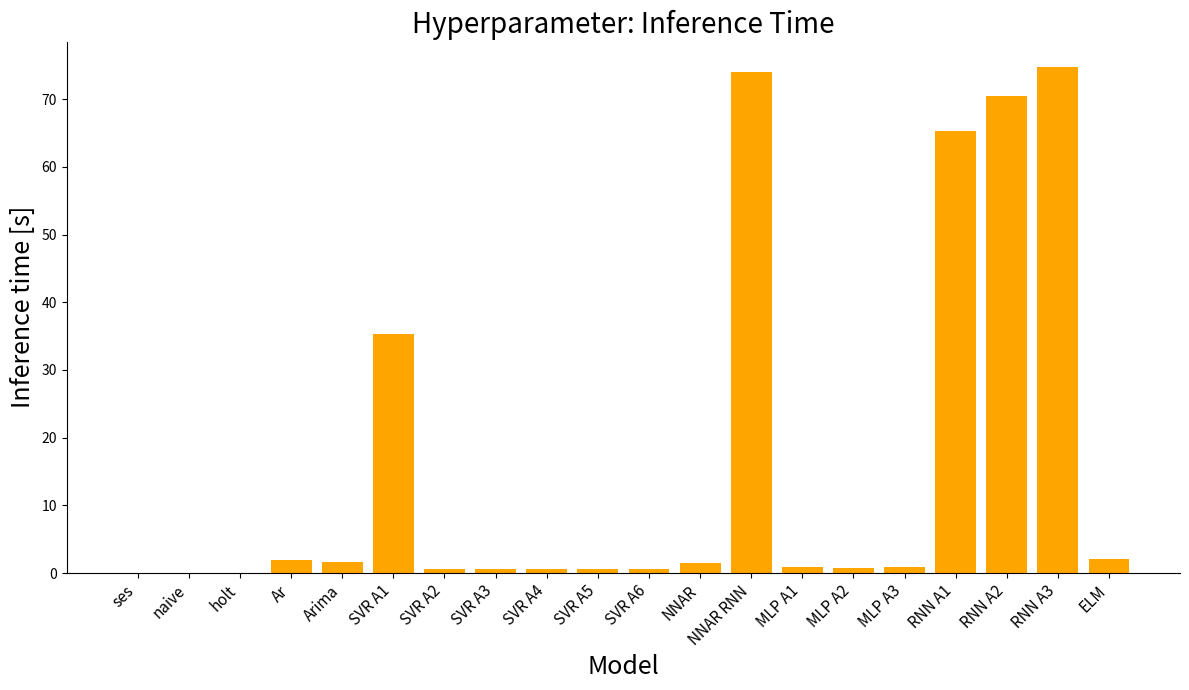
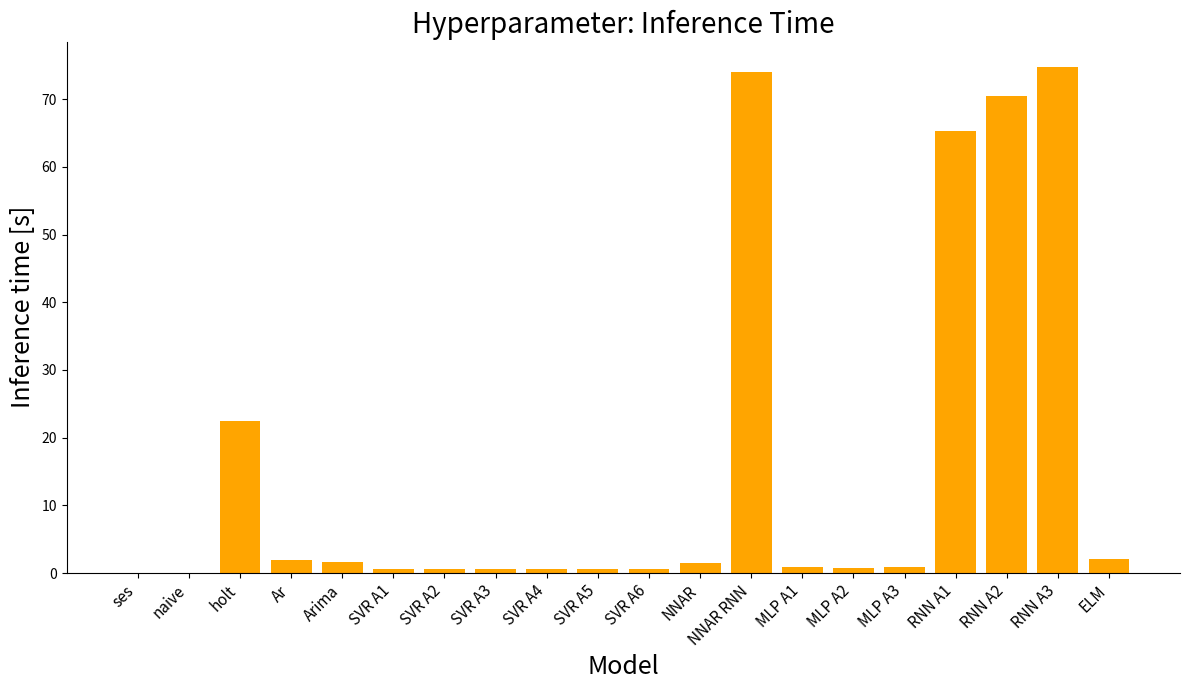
  {
-   "holt": 0,
+   "holt": 22,
    "Ar": 2,
    "Arima": 2,
-   "SVR A1": 35,
+   "SVR A1": 1,
    "SVR A2": 1,
    "SVR A3": 1,
    "SVR A4": 1,
    "SVR A5": 1,
    "SVR A6": 1,
    "NNAR": 1,
    "NNAR RNN": 74,
    "MLP A1": 1,
    "MLP A2": 1,
    "MLP A3": 1,
    "RNN A1": 65,
    "RNN A2": 71,
    "RNN A3": 75,
    "ELM": 2
  }
